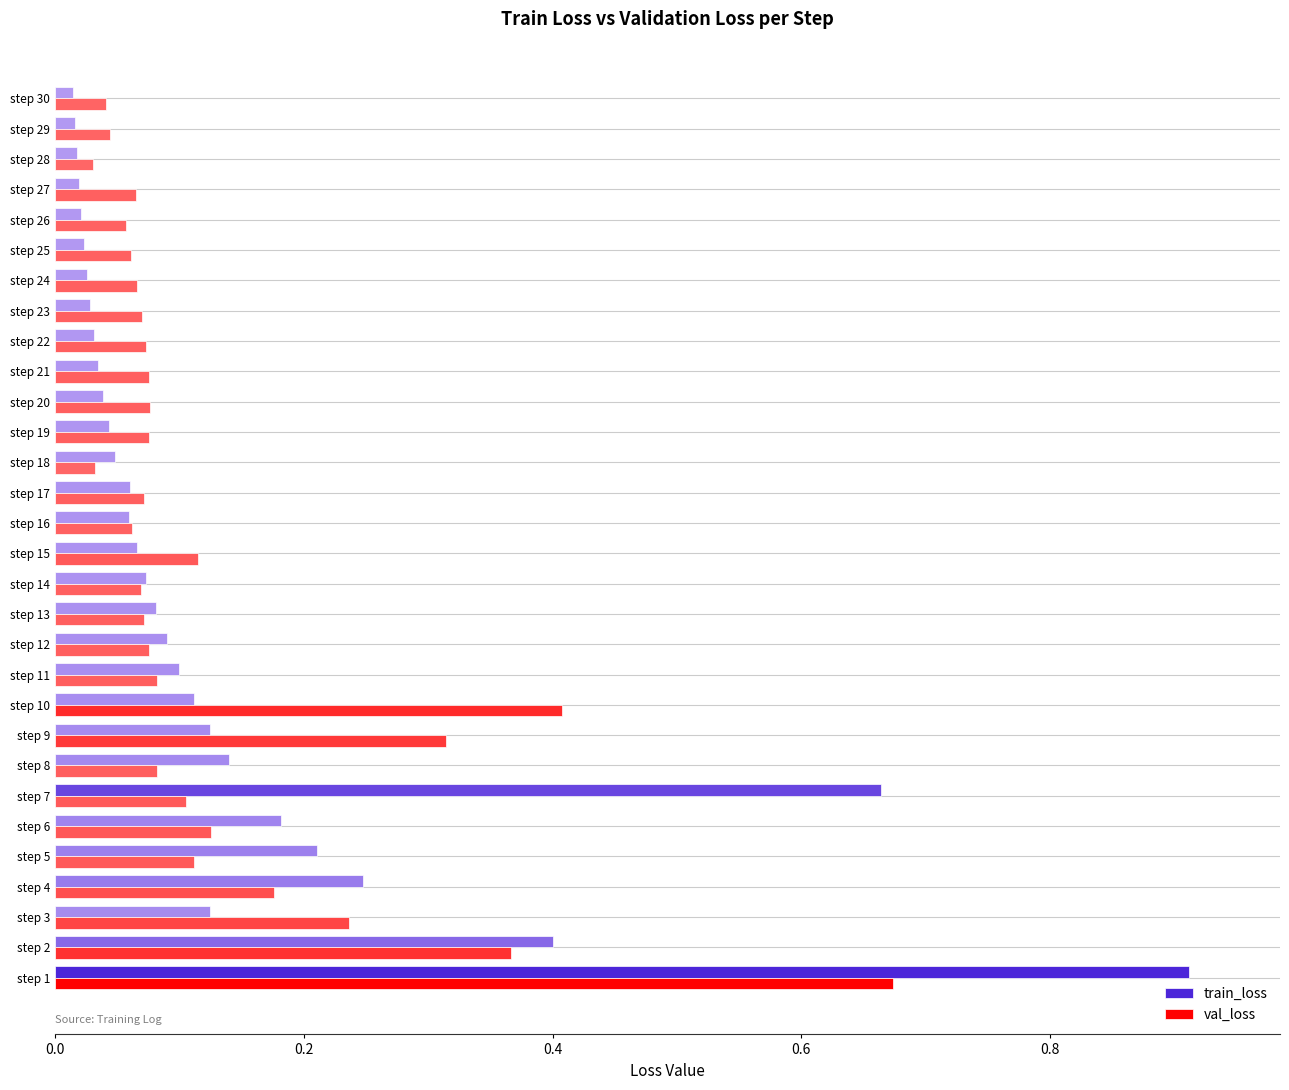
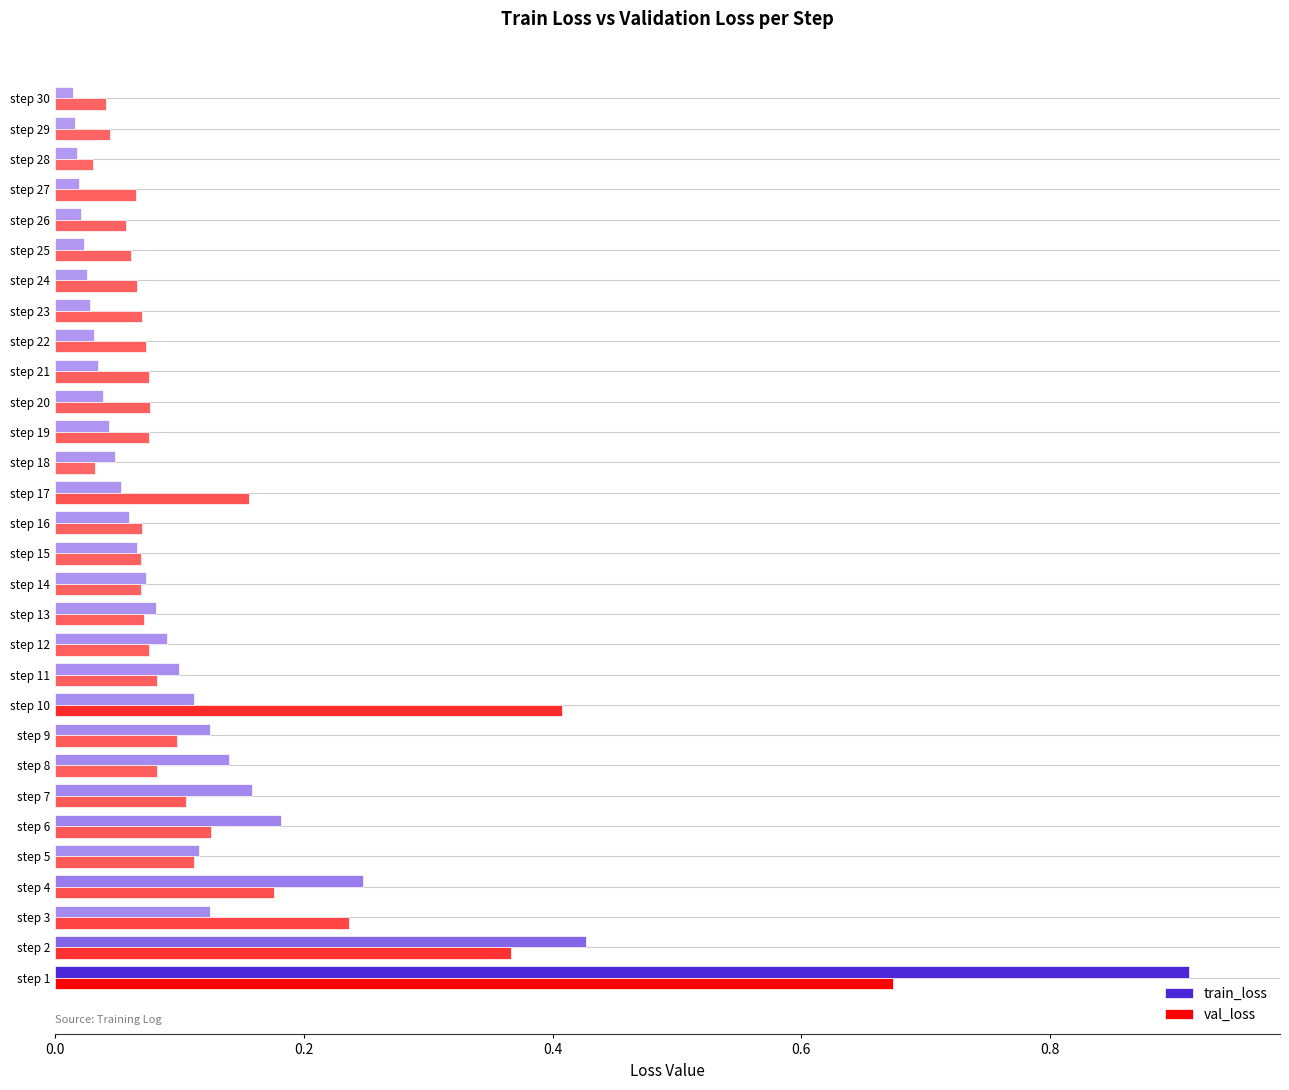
  {
    "train_loss": {
      "step 30": 0.015,
      "step 29": 0.016,
      "step 28": 0.018,
      "step 27": 0.019,
      "step 26": 0.021,
      "step 25": 0.023,
      "step 24": 0.026,
      "step 23": 0.028,
      "step 22": 0.032,
      "step 21": 0.035,
      "step 20": 0.039,
      "step 19": 0.043,
      "step 18": 0.048,
-     "step 17": 0.061,
+     "step 17": 0.053,
      "step 16": 0.059,
      "step 15": 0.066,
      "step 14": 0.073,
      "step 13": 0.081,
      "step 12": 0.090,
      "step 11": 0.100,
      "step 10": 0.111,
      "step 9": 0.125,
      "step 8": 0.140,
-     "step 7": 0.664,
+     "step 7": 0.159,
      "step 6": 0.182,
-     "step 5": 0.211,
+     "step 5": 0.116,
      "step 4": 0.248,
      "step 3": 0.125,
-     "step 2": 0.400,
+     "step 2": 0.427,
      "step 1": 0.912
    },
    "val_loss": {
      "step 30": 0.041,
      "step 29": 0.044,
      "step 28": 0.030,
      "step 27": 0.066,
      "step 26": 0.057,
      "step 25": 0.061,
      "step 24": 0.066,
      "step 23": 0.070,
      "step 22": 0.073,
      "step 21": 0.075,
      "step 20": 0.077,
      "step 19": 0.076,
      "step 18": 0.032,
-     "step 17": 0.072,
-     "step 16": 0.062,
-     "step 15": 0.115,
+     "step 17": 0.156,
+     "step 16": 0.070,
+     "step 15": 0.069,
      "step 14": 0.069,
      "step 13": 0.072,
      "step 12": 0.076,
      "step 11": 0.082,
      "step 10": 0.407,
-     "step 9": 0.314,
+     "step 9": 0.098,
      "step 8": 0.082,
      "step 7": 0.105,
      "step 6": 0.126,
      "step 5": 0.112,
      "step 4": 0.176,
      "step 3": 0.237,
      "step 2": 0.366,
      "step 1": 0.674
    }
  }
